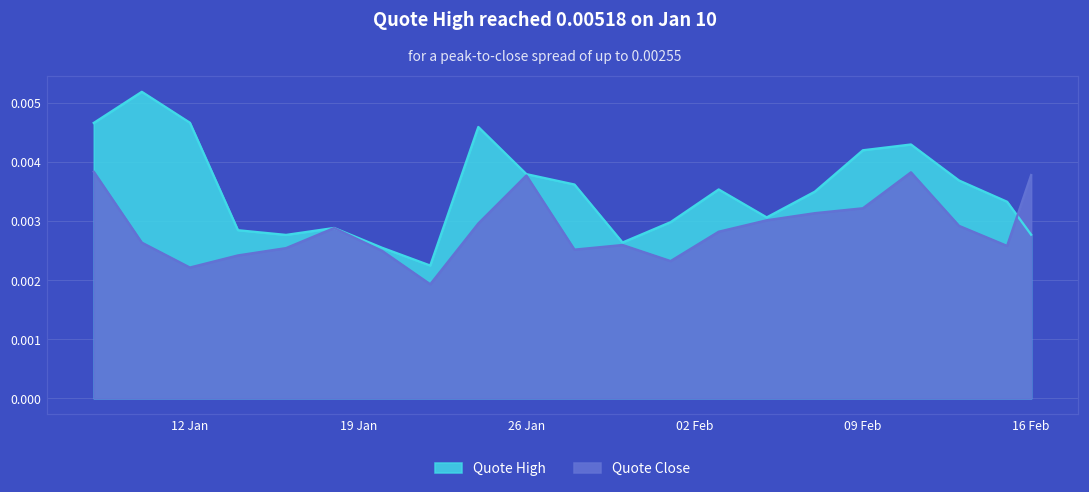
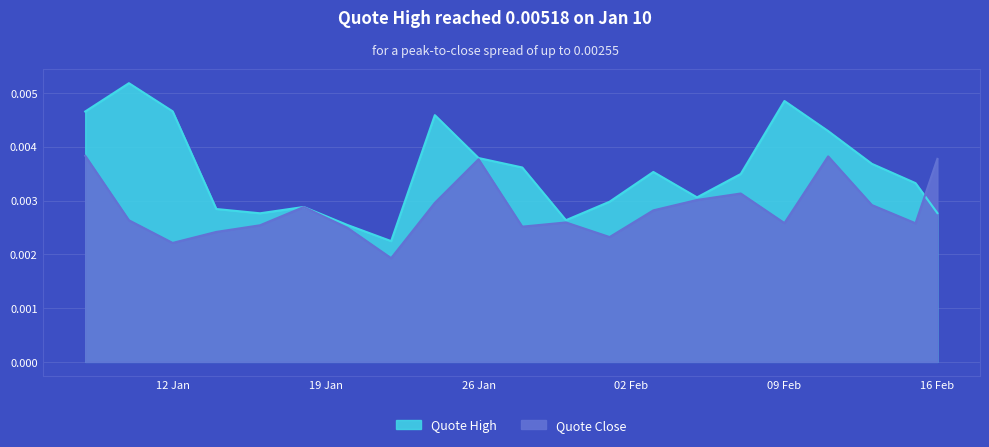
  {
    "Quote High": {
      "12 Jan": 0.0047,
-     "09 Feb": 0.0042,
+     "09 Feb": 0.0049,
      "16 Feb": 0.0028
    },
    "Quote Close": {
      "12 Jan": 0.0022,
-     "09 Feb": 0.0032,
+     "09 Feb": 0.0026,
      "16 Feb": 0.0038
    }
  }
